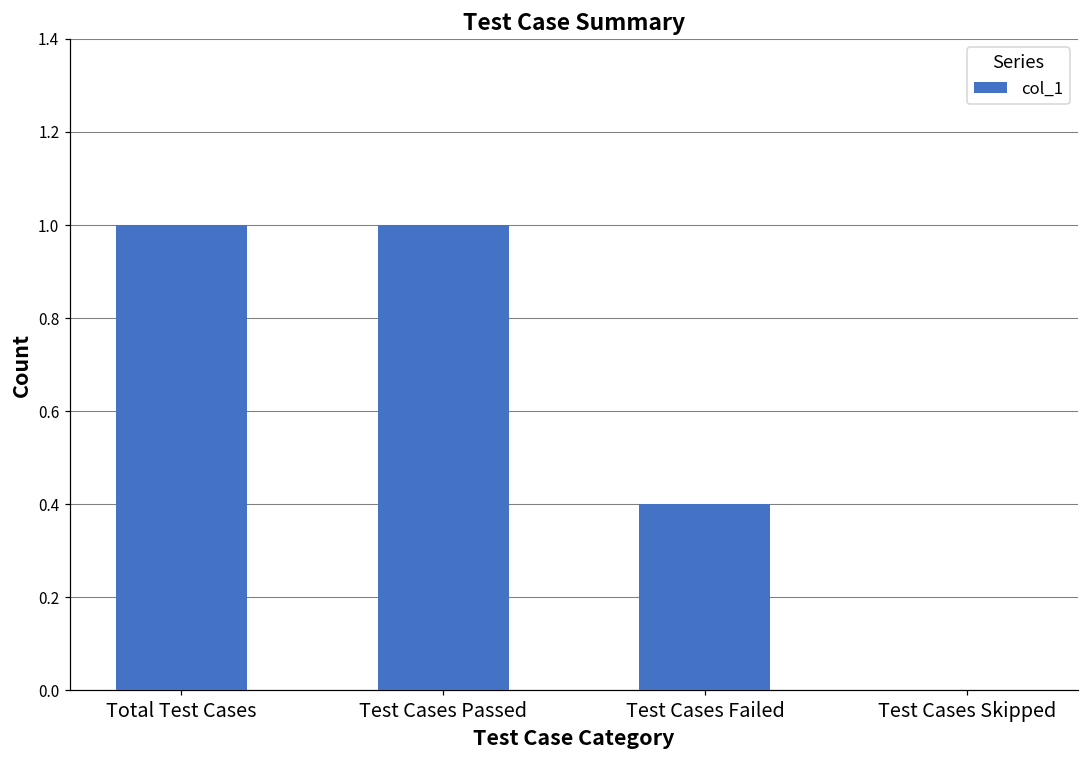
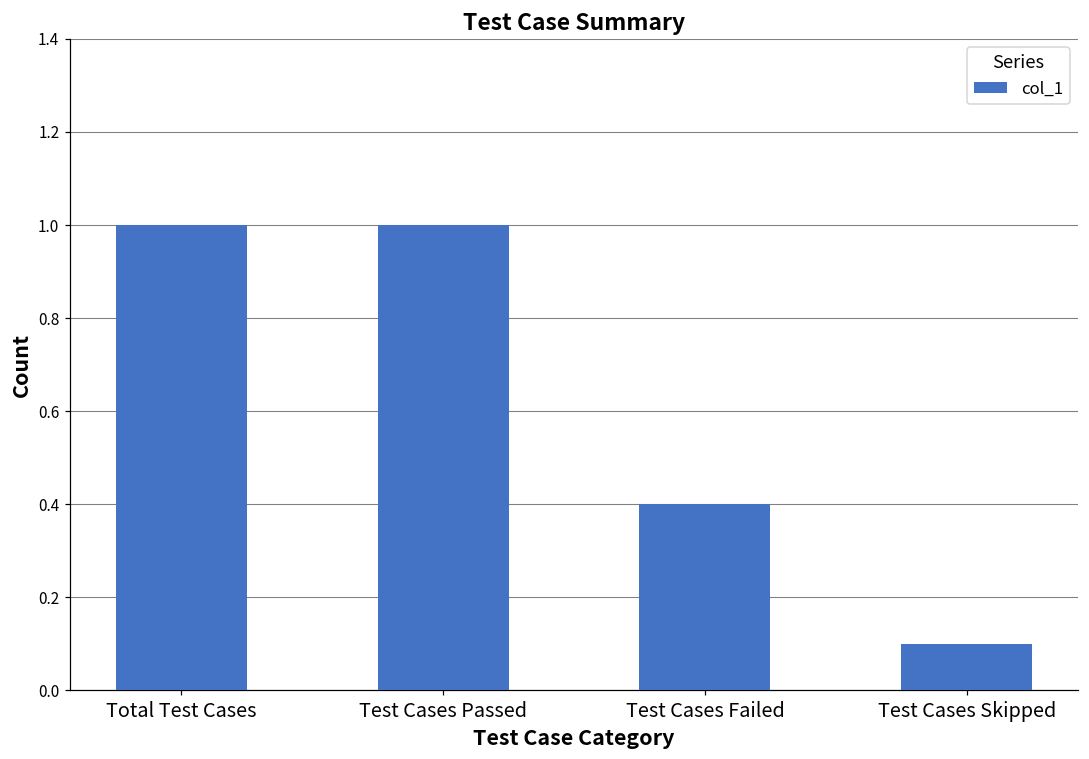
  {
    "Total Test Cases": 1.0,
    "Test Cases Passed": 1.0,
    "Test Cases Failed": 0.4,
-   "Test Cases Skipped": 0.0
+   "Test Cases Skipped": 0.1
  }
